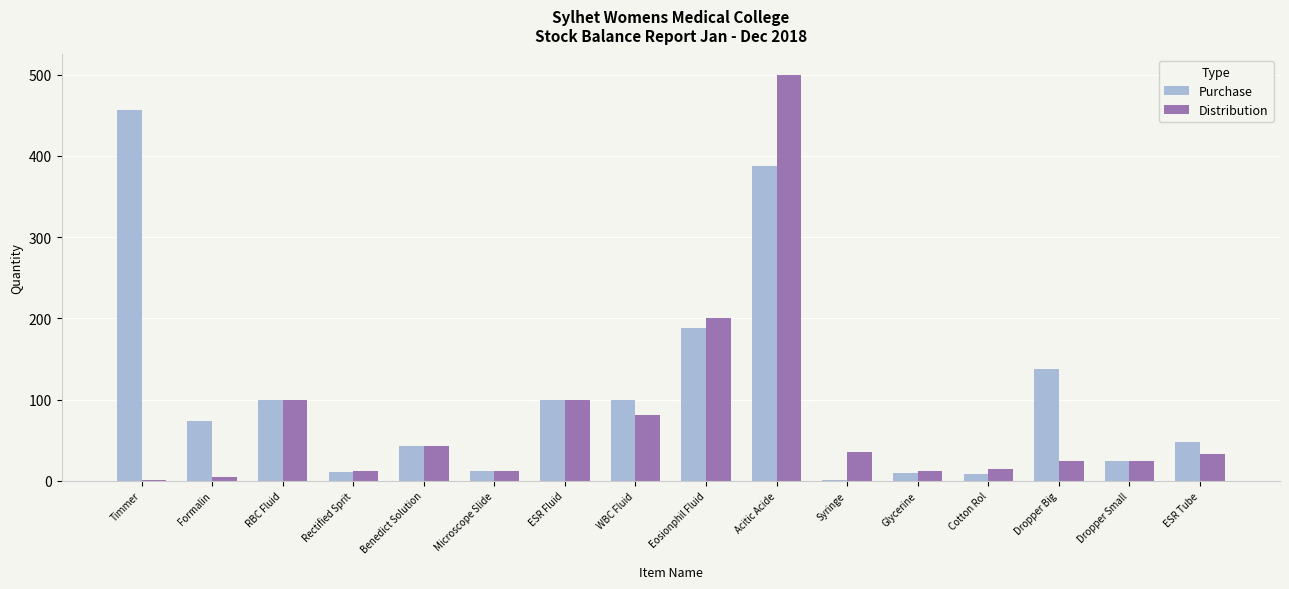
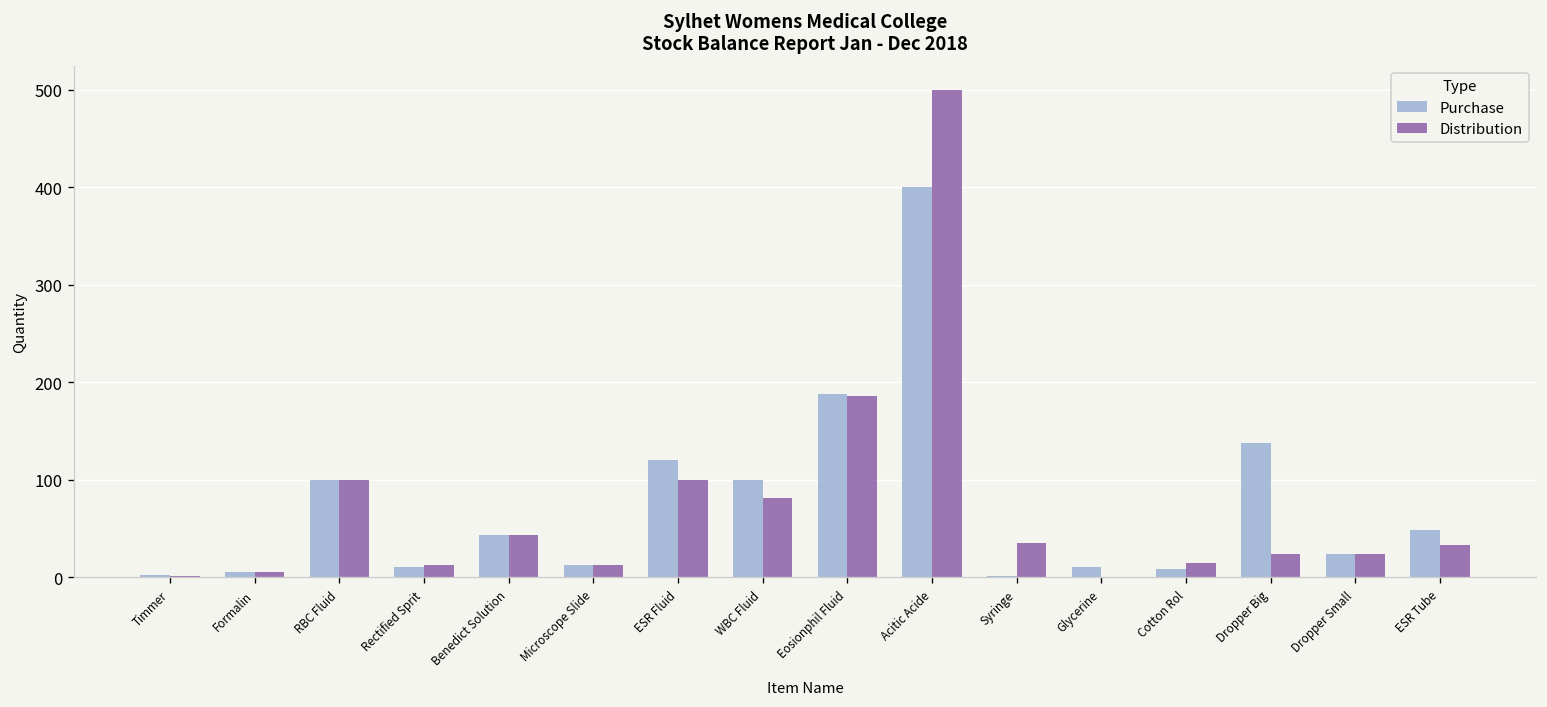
  {
    "Purchase": {
-     "Timmer": 460,
-     "Formalin": 70,
+     "Timmer": 0,
+     "Formalin": 10,
      "RBC Fluid": 100,
      "Rectified Sprit": 10,
      "Benedict Solution": 40,
      "Microscope Slide": 10,
-     "ESR Fluid": 100,
+     "ESR Fluid": 120,
      "WBC Fluid": 100,
      "Eosionphil Fluid": 190,
-     "Acitic Acide": 390,
+     "Acitic Acide": 400,
      "Glycerine": 10,
      "Cotton Rol": 10,
      "Dropper Big": 140,
      "Dropper Small": 20,
      "ESR Tube": 50
    },
    "Distribution": {
      "Formalin": 10,
      "RBC Fluid": 100,
      "Rectified Sprit": 10,
      "Benedict Solution": 40,
      "Microscope Slide": 10,
      "ESR Fluid": 100,
      "WBC Fluid": 80,
-     "Eosionphil Fluid": 200,
+     "Eosionphil Fluid": 190,
      "Acitic Acide": 500,
      "Syringe": 40,
-     "Glycerine": 10,
+     "Glycerine": 0,
      "Cotton Rol": 10,
      "Dropper Big": 20,
      "Dropper Small": 20,
      "ESR Tube": 30
    }
  }
